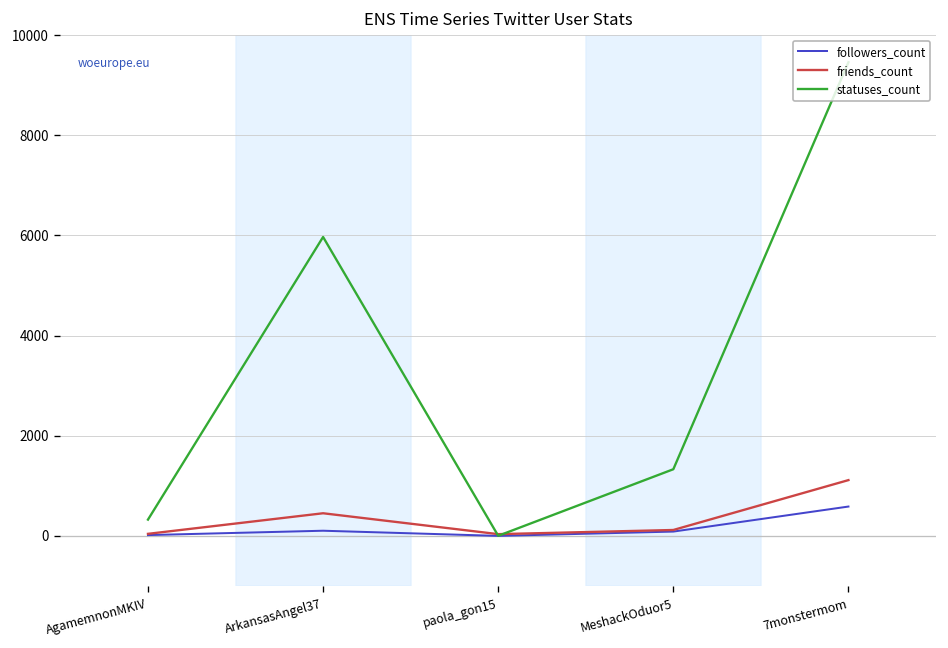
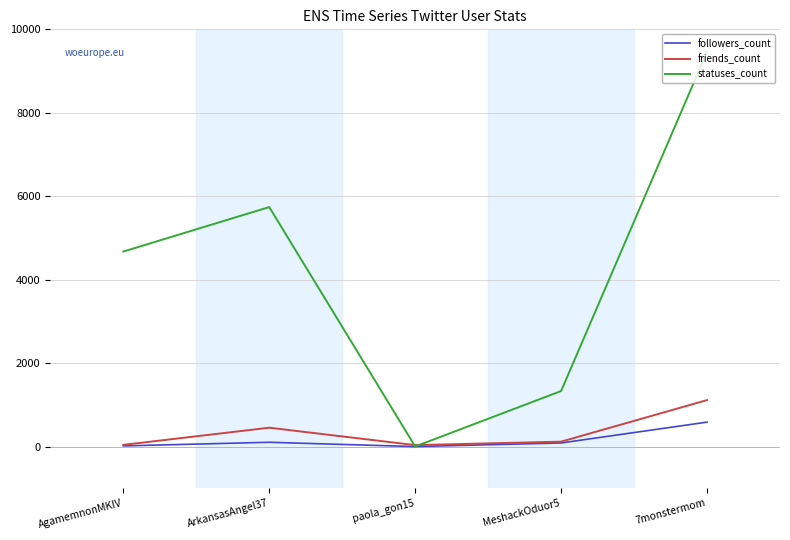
  {
    "followers_count": {
      "ArkansasAngel37": 100,
      "7monstermom": 600
    },
    "friends_count": {
      "ArkansasAngel37": 500,
      "7monstermom": 1100
    },
    "statuses_count": {
-     "AgamemnonMKIV": 300,
-     "ArkansasAngel37": 6000,
+     "AgamemnonMKIV": 4700,
+     "ArkansasAngel37": 5700,
      "MeshackOduor5": 1300
    }
  }
